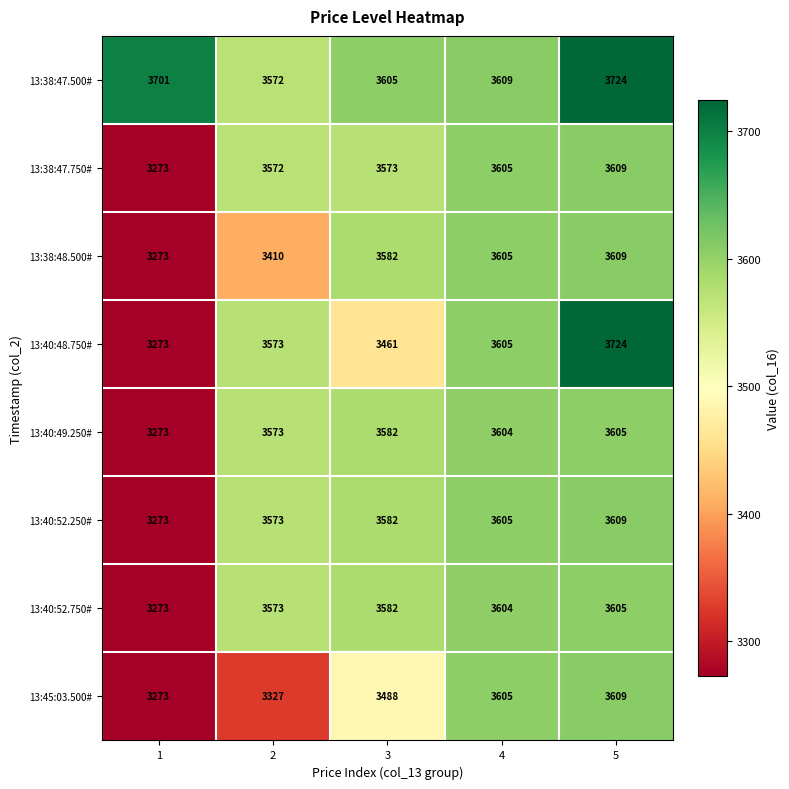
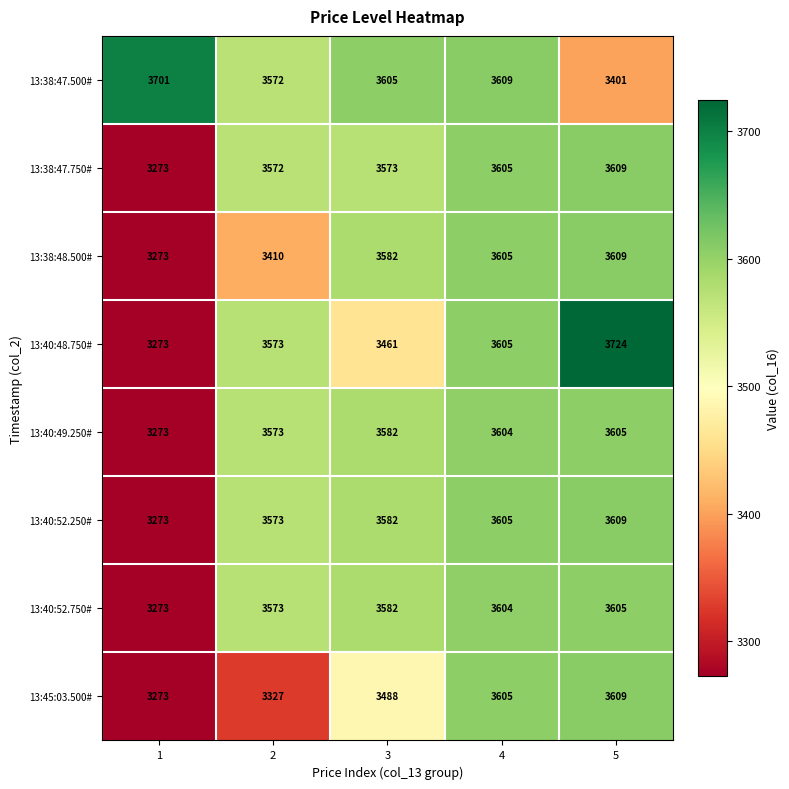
  {
    "13:38:47.500#": {
      "1": 3701,
      "2": 3572,
      "3": 3605,
      "4": 3609,
-     "5": 3724
+     "5": 3401
    },
    "13:38:47.750#": {
      "1": 3273,
      "2": 3572,
      "3": 3573,
      "4": 3605,
      "5": 3609
    },
    "13:38:48.500#": {
      "1": 3273,
      "2": 3410,
      "3": 3582,
      "4": 3605,
      "5": 3609
    },
    "13:40:48.750#": {
      "1": 3273,
      "2": 3573,
      "3": 3461,
      "4": 3605,
      "5": 3724
    },
    "13:40:49.250#": {
      "1": 3273,
      "2": 3573,
      "3": 3582,
      "4": 3604,
      "5": 3605
    },
    "13:40:52.250#": {
      "1": 3273,
      "2": 3573,
      "3": 3582,
      "4": 3605,
      "5": 3609
    },
    "13:40:52.750#": {
      "1": 3273,
      "2": 3573,
      "3": 3582,
      "4": 3604,
      "5": 3605
    },
    "13:45:03.500#": {
      "1": 3273,
      "2": 3327,
      "3": 3488,
      "4": 3605,
      "5": 3609
    }
  }
